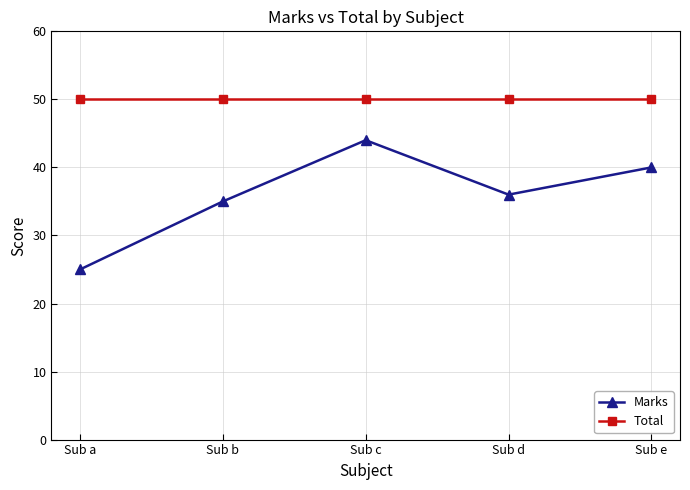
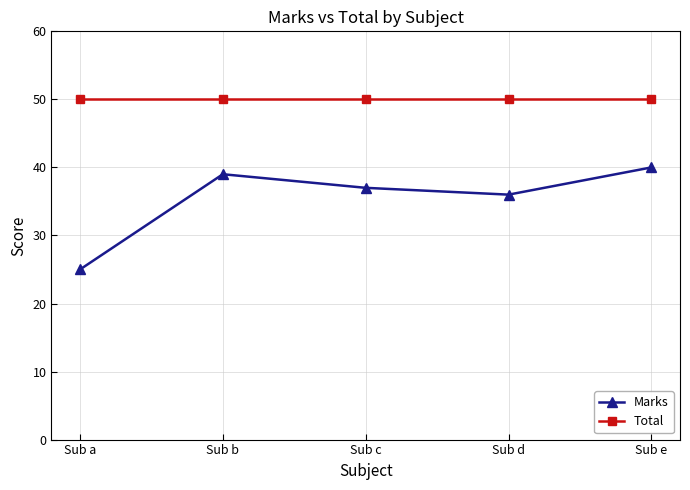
  {
    "Marks": {
      "Sub a": 25,
-     "Sub b": 35,
-     "Sub c": 44,
+     "Sub b": 39,
+     "Sub c": 37,
      "Sub d": 36,
      "Sub e": 40
    },
    "Total": {
      "Sub a": 50,
      "Sub b": 50,
      "Sub c": 50,
      "Sub d": 50,
      "Sub e": 50
    }
  }
